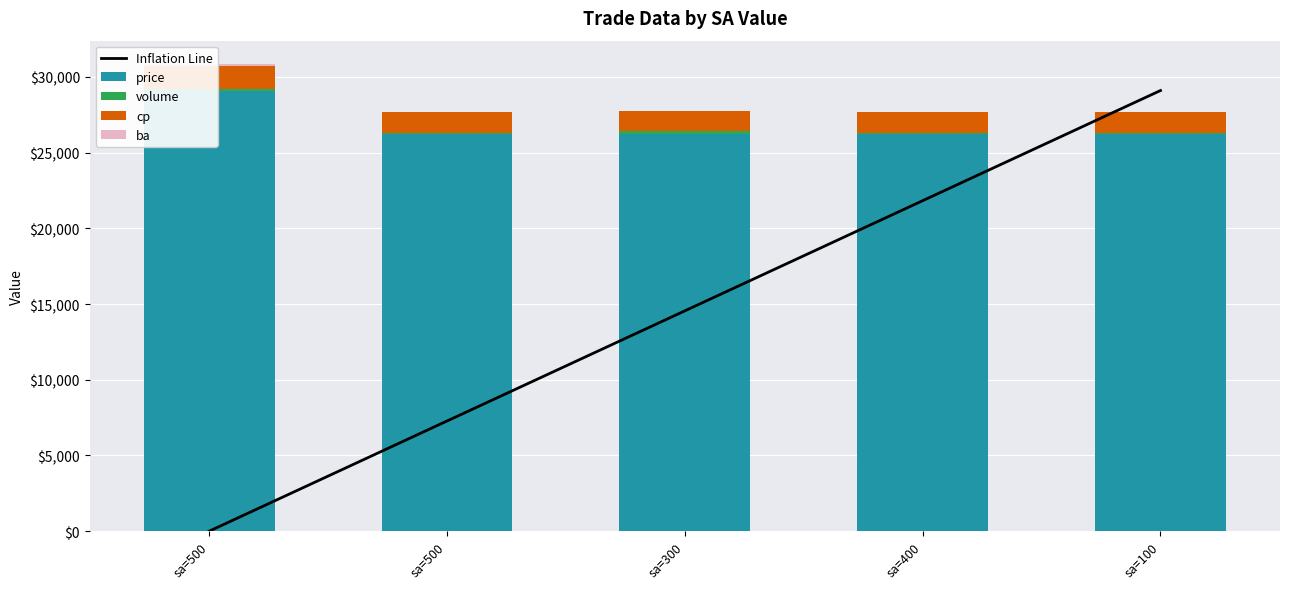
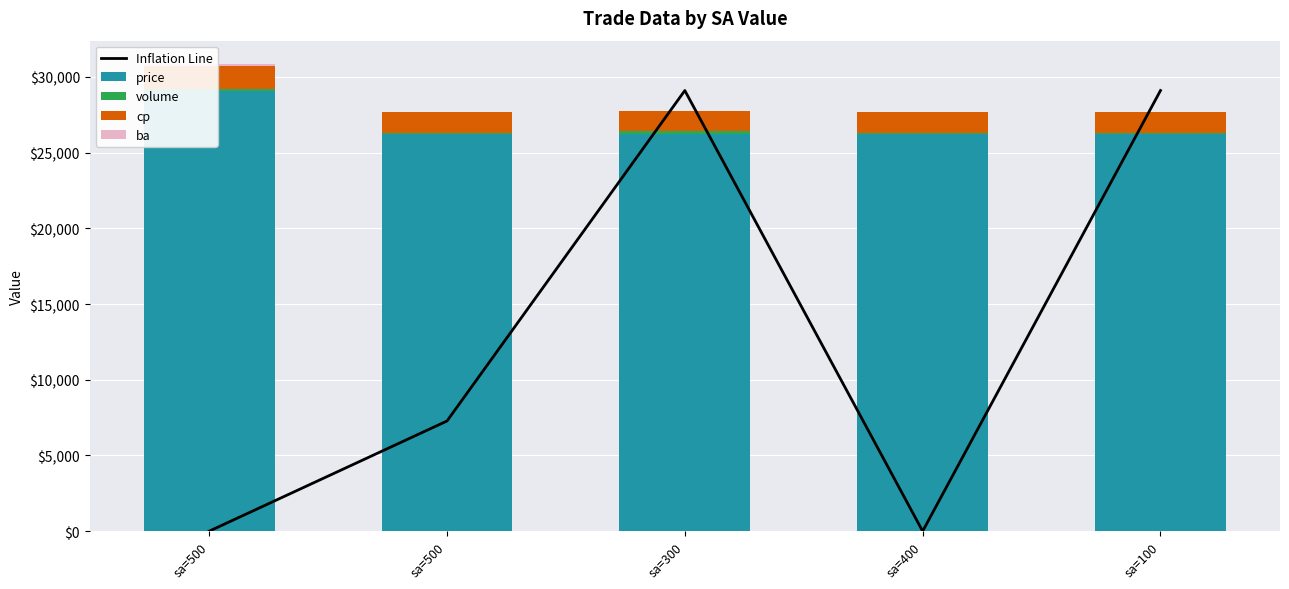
  {
    "Inflation Line": {
-     "sa=300": "$14,600",
-     "sa=400": "$21,800",
+     "sa=300": "$29,100",
+     "sa=400": "$0",
      "sa=100": "$29,100"
    },
    "price": {
      "sa=300": "$26,200",
      "sa=400": "$26,200",
      "sa=100": "$26,200"
    },
    "volume": {
      "sa=300": "$200"
    },
    "cp": {
      "sa=300": "$1,400",
      "sa=400": "$1,400",
      "sa=100": "$1,400"
    },
    "ba": {
      "sa=300": "$0",
      "sa=400": "$0",
      "sa=100": "$0"
    }
  }
